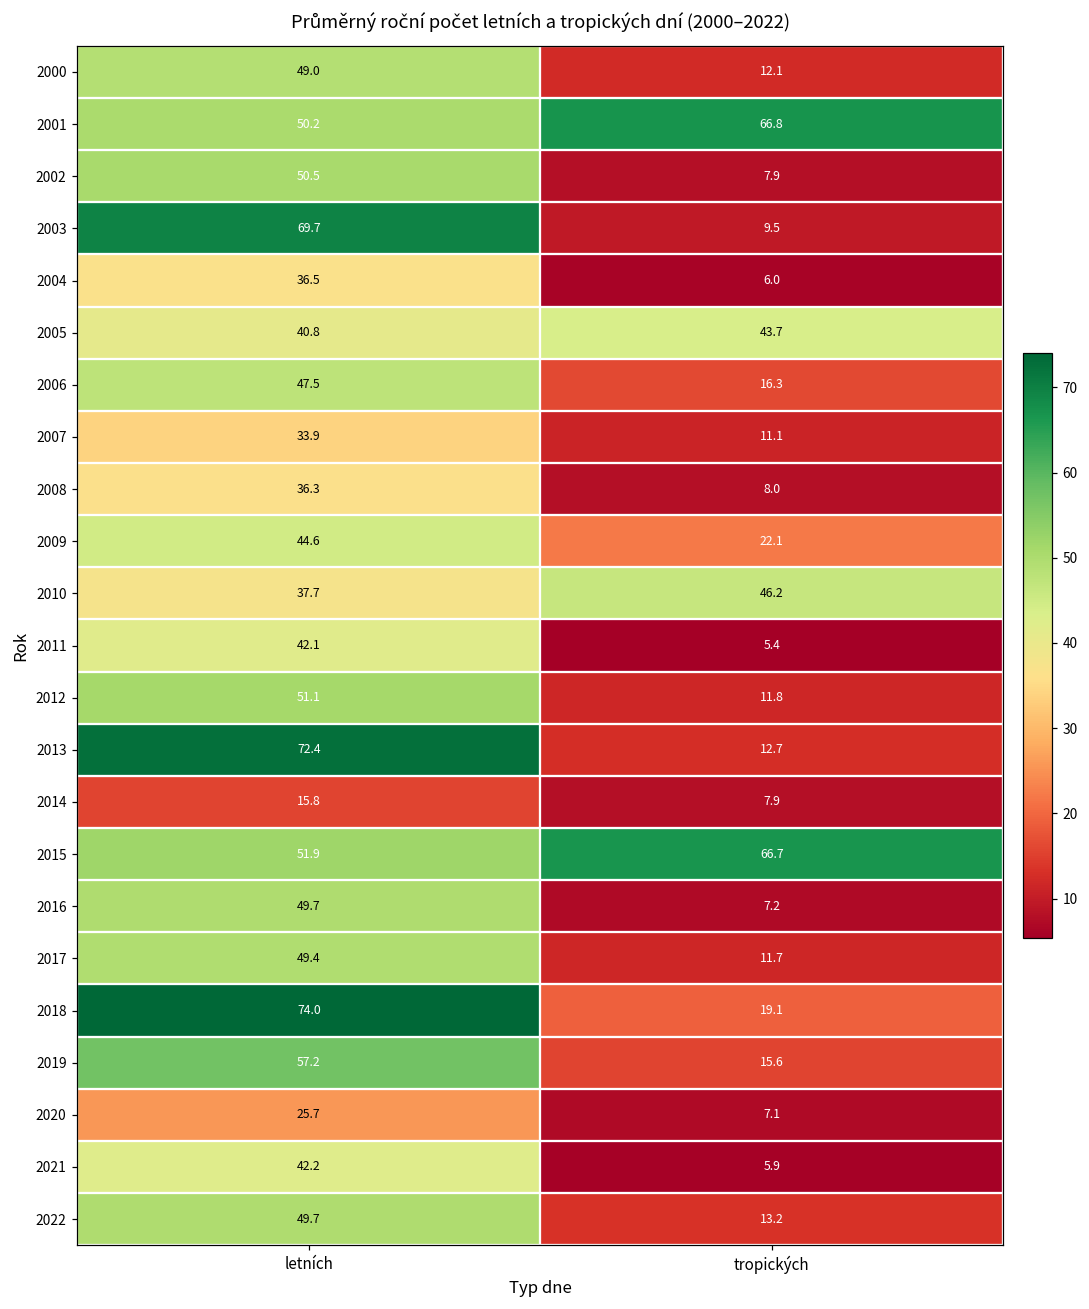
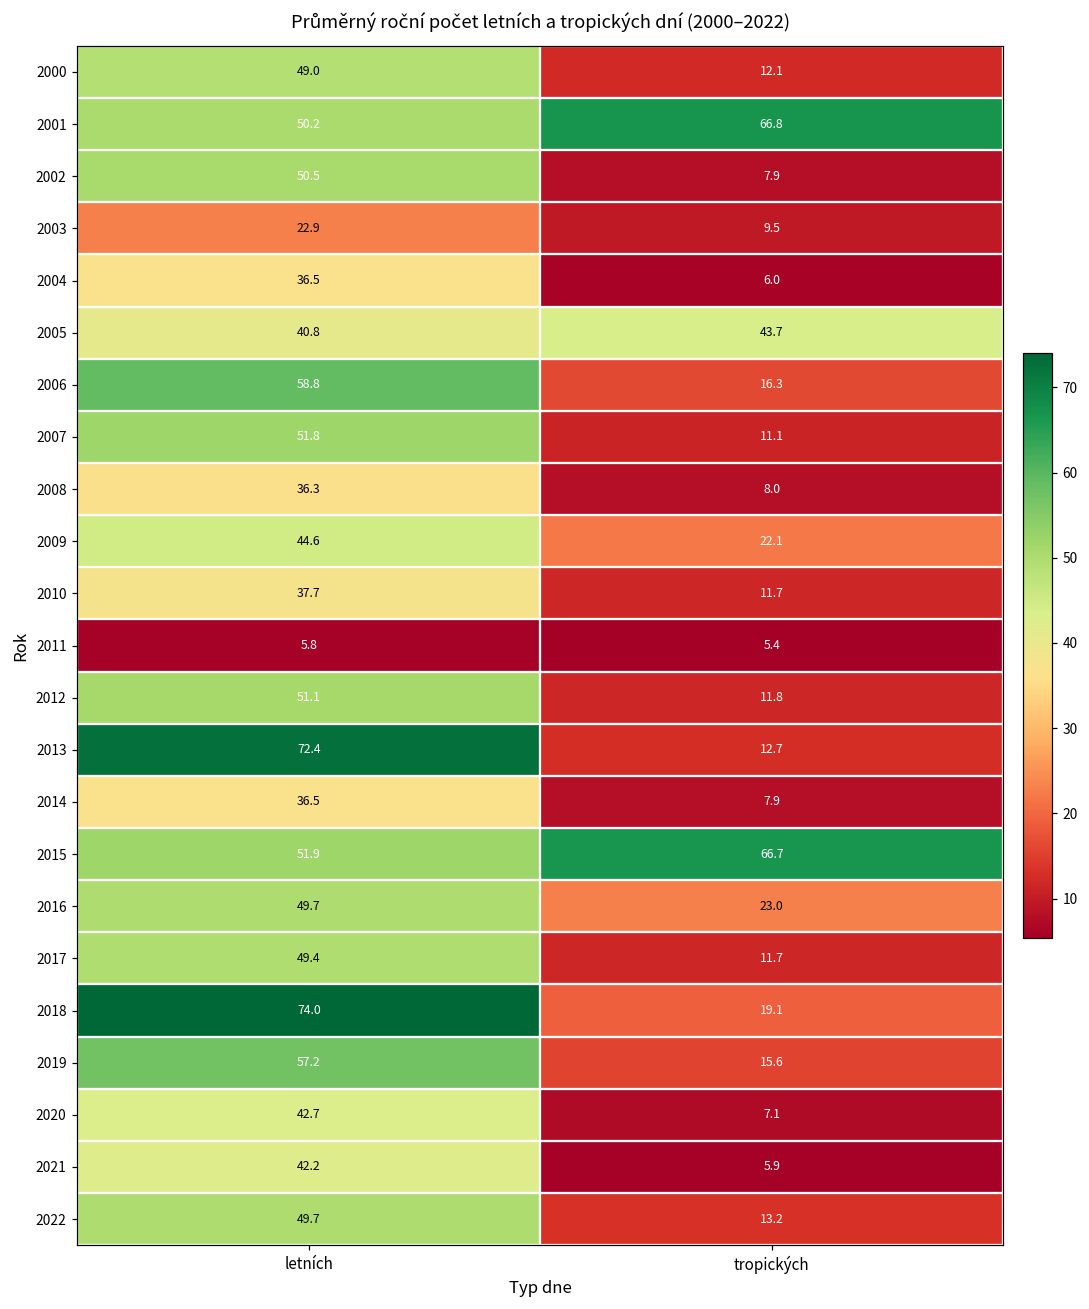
  {
    "2000": {
      "letních": 49.0,
      "tropických": 12.1
    },
    "2001": {
      "letních": 50.2,
      "tropických": 66.8
    },
    "2002": {
      "letních": 50.5,
      "tropických": 7.9
    },
    "2003": {
-     "letních": 69.7,
+     "letních": 22.9,
      "tropických": 9.5
    },
    "2004": {
      "letních": 36.5,
      "tropických": 6.0
    },
    "2005": {
      "letních": 40.8,
      "tropických": 43.7
    },
    "2006": {
-     "letních": 47.5,
+     "letních": 58.8,
      "tropických": 16.3
    },
    "2007": {
-     "letních": 33.9,
+     "letních": 51.8,
      "tropických": 11.1
    },
    "2008": {
      "letních": 36.3,
      "tropických": 8.0
    },
    "2009": {
      "letních": 44.6,
      "tropických": 22.1
    },
    "2010": {
      "letních": 37.7,
-     "tropických": 46.2
+     "tropických": 11.7
    },
    "2011": {
-     "letních": 42.1,
+     "letních": 5.8,
      "tropických": 5.4
    },
    "2012": {
      "letních": 51.1,
      "tropických": 11.8
    },
    "2013": {
      "letních": 72.4,
      "tropických": 12.7
    },
    "2014": {
-     "letních": 15.8,
+     "letních": 36.5,
      "tropických": 7.9
    },
    "2015": {
      "letních": 51.9,
      "tropických": 66.7
    },
    "2016": {
      "letních": 49.7,
-     "tropických": 7.2
+     "tropických": 23.0
    },
    "2017": {
      "letních": 49.4,
      "tropických": 11.7
    },
    "2018": {
      "letních": 74.0,
      "tropických": 19.1
    },
    "2019": {
      "letních": 57.2,
      "tropických": 15.6
    },
    "2020": {
-     "letních": 25.7,
+     "letních": 42.7,
      "tropických": 7.1
    },
    "2021": {
      "letních": 42.2,
      "tropických": 5.9
    },
    "2022": {
      "letních": 49.7,
      "tropických": 13.2
    }
  }
